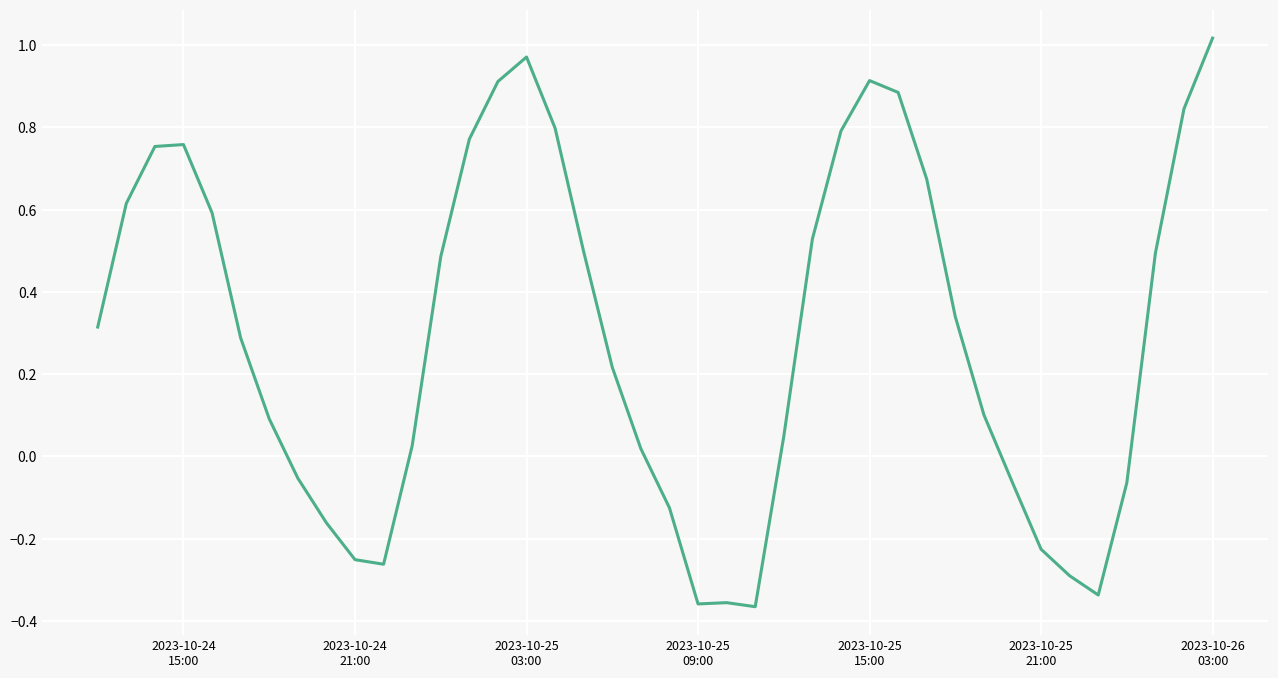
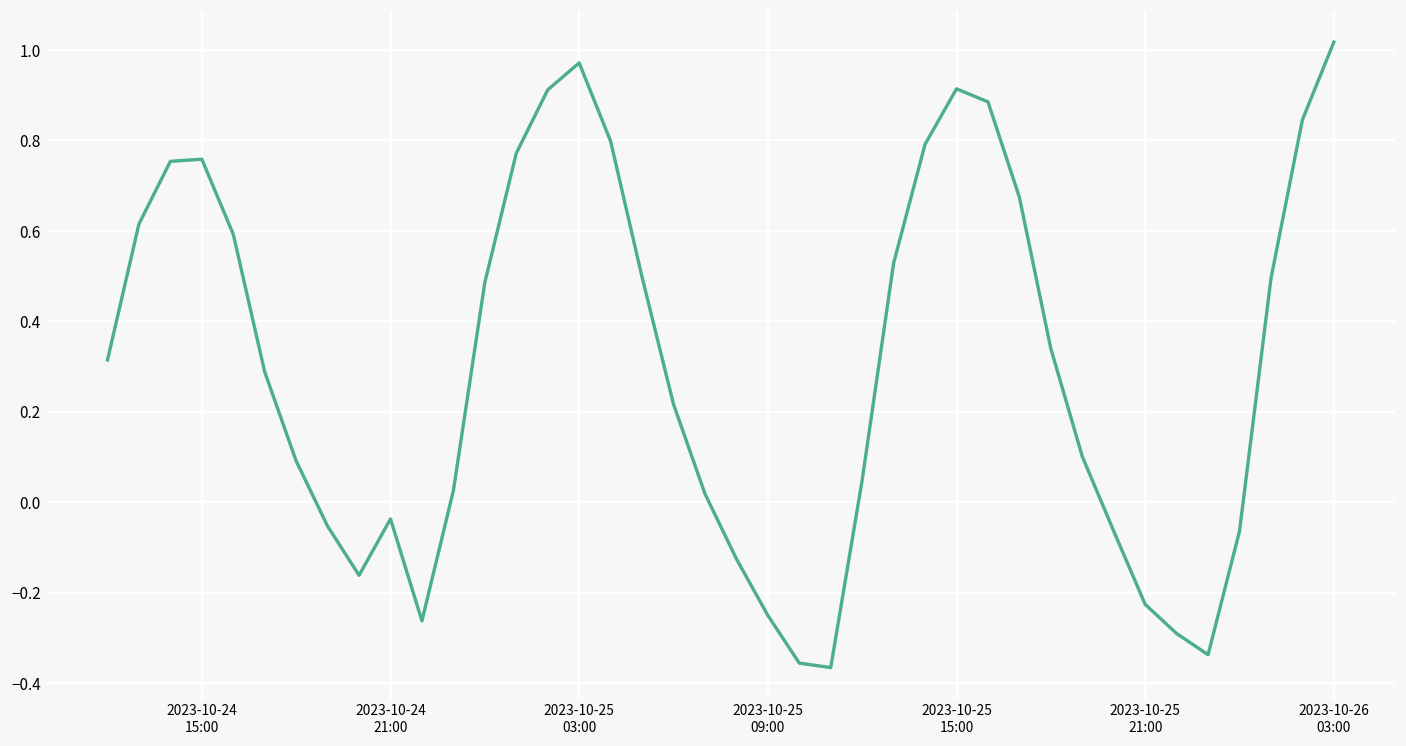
  {
    "2023-10-24 15:00": 0.76,
-   "2023-10-24 21:00": -0.25,
+   "2023-10-24 21:00": -0.04,
    "2023-10-25 03:00": 0.97,
-   "2023-10-25 09:00": -0.36,
+   "2023-10-25 09:00": -0.25,
    "2023-10-25 15:00": 0.91,
    "2023-10-25 21:00": -0.23,
    "2023-10-26 03:00": 1.02
  }
